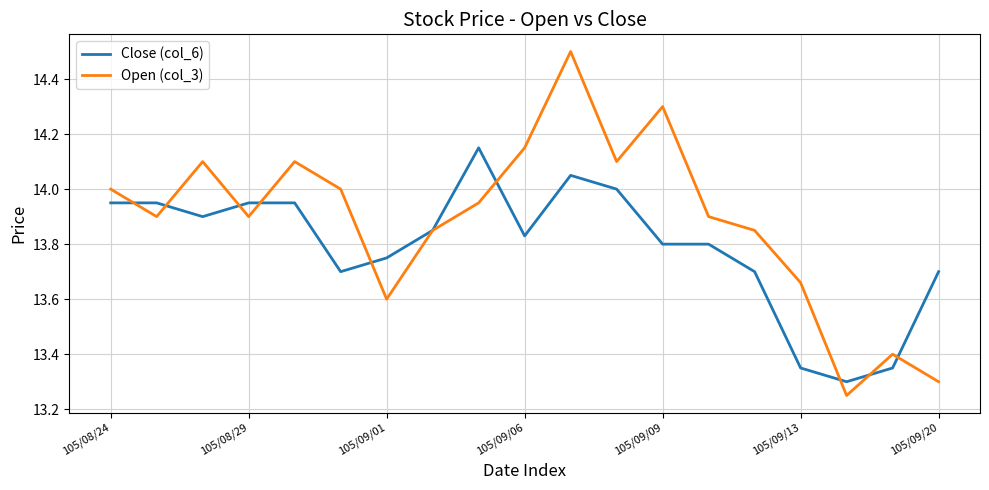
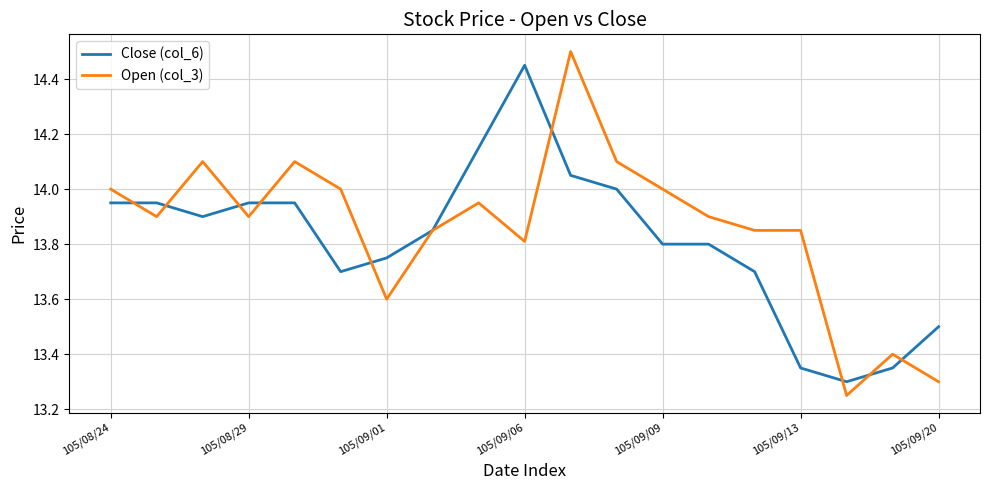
  {
    "Close (col_6)": {
      "105/08/24": 13.95,
      "105/08/29": 13.95,
      "105/09/01": 13.75,
-     "105/09/06": 13.83,
+     "105/09/06": 14.45,
      "105/09/09": 13.80,
      "105/09/13": 13.35,
-     "105/09/20": 13.7
+     "105/09/20": 13.5
    },
    "Open (col_3)": {
      "105/08/24": 14.00,
      "105/08/29": 13.90,
      "105/09/01": 13.60,
-     "105/09/06": 14.15,
-     "105/09/09": 14.3,
-     "105/09/13": 13.66,
+     "105/09/06": 13.81,
+     "105/09/09": 14.0,
+     "105/09/13": 13.85,
      "105/09/20": 13.30
    }
  }
